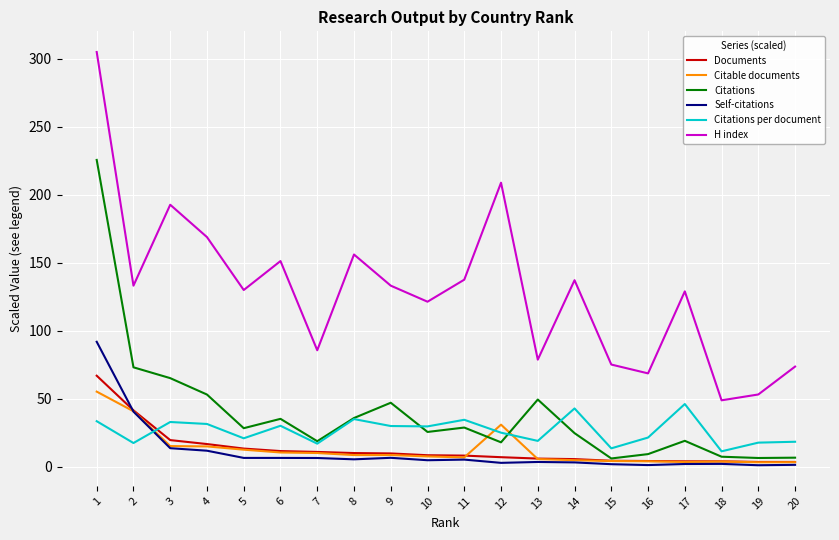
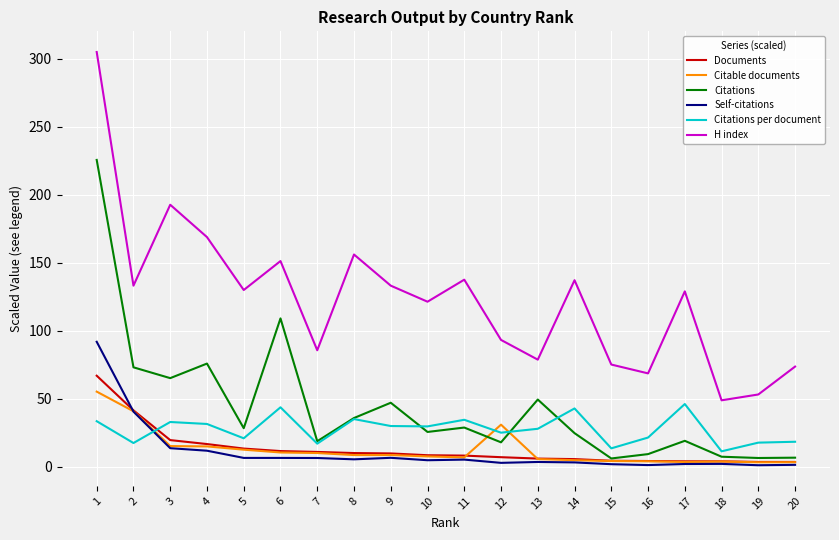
  {
    "Documents": {
      "1": 67,
      "3": 20,
      "12": 7
    },
    "Citable documents": {
      "1": 55,
      "12": 31
    },
    "Citations": {
      "1": 226,
      "2": 73,
      "3": 65,
-     "4": 53,
+     "4": 76,
      "5": 29,
-     "6": 35,
+     "6": 109,
      "9": 47,
      "10": 26,
      "11": 29,
      "12": 18,
      "13": 50,
      "14": 25,
      "16": 9,
      "17": 19,
      "18": 8,
      "19": 7,
      "20": 7
    },
    "Self-citations": {
      "1": 92,
      "4": 12,
      "5": 7,
      "6": 7,
      "7": 7,
      "8": 6,
      "9": 7,
      "10": 5,
      "12": 3,
      "13": 4,
      "15": 2,
      "16": 1,
      "19": 1,
      "20": 2
    },
    "Citations per document": {
      "1": 34,
      "2": 18,
      "3": 33,
      "4": 32,
      "5": 21,
-     "6": 30,
+     "6": 44,
      "9": 30,
      "10": 30,
      "11": 35,
      "12": 25,
-     "13": 19,
+     "13": 28,
      "14": 43,
      "15": 14,
      "16": 22,
      "17": 46,
      "18": 12,
      "19": 18,
      "20": 19
    },
    "H index": {
      "1": 305,
      "2": 133,
      "3": 193,
      "4": 169,
      "5": 130,
      "6": 151,
      "7": 86,
      "8": 156,
      "9": 133,
      "10": 122,
      "11": 138,
-     "12": 209,
+     "12": 93,
      "13": 79,
      "14": 137,
      "15": 75,
      "16": 69,
      "17": 129,
      "18": 49,
      "19": 53,
      "20": 74
    }
  }
